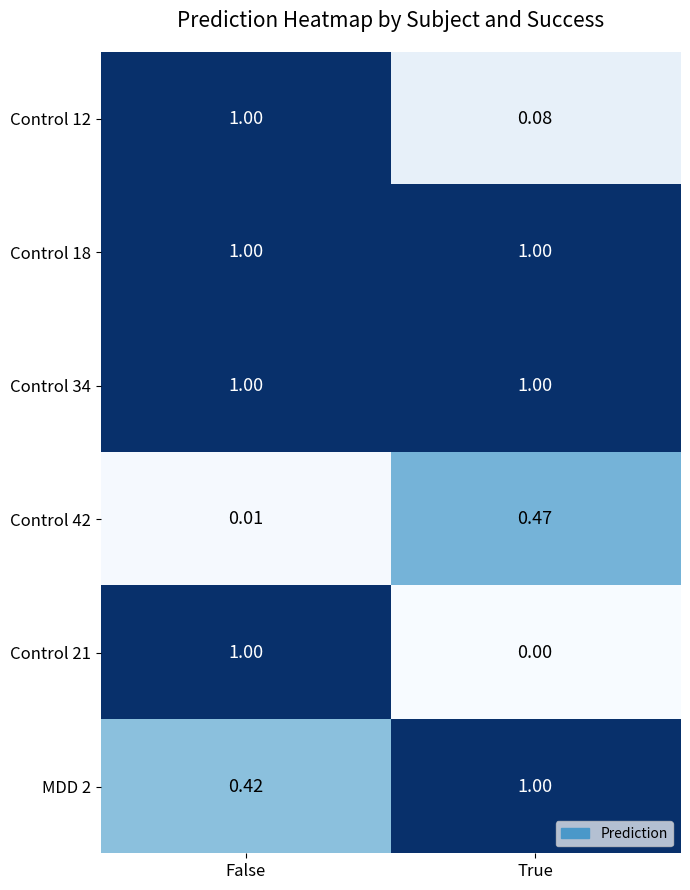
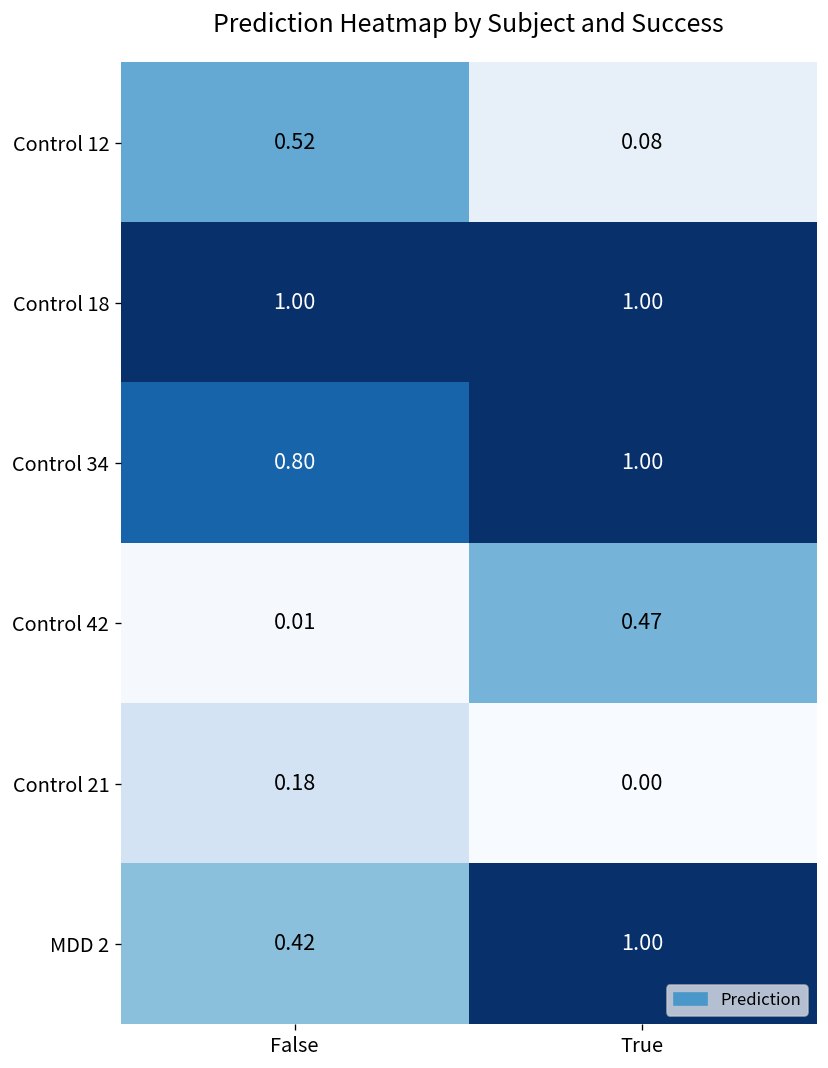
  {
    "Control 12": {
-     "False": 1.00,
+     "False": 0.52,
      "True": 0.08
    },
    "Control 18": {
      "False": 1.00,
      "True": 1.00
    },
    "Control 34": {
-     "False": 1.00,
+     "False": 0.80,
      "True": 1.00
    },
    "Control 42": {
      "False": 0.01,
      "True": 0.47
    },
    "Control 21": {
-     "False": 1.00,
+     "False": 0.18,
      "True": 0.00
    },
    "MDD 2": {
      "False": 0.42,
      "True": 1.00
    }
  }
